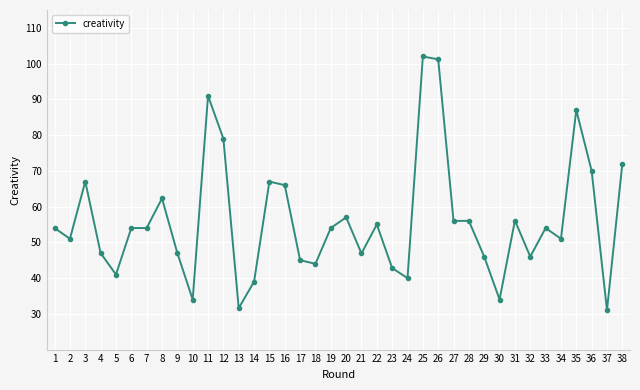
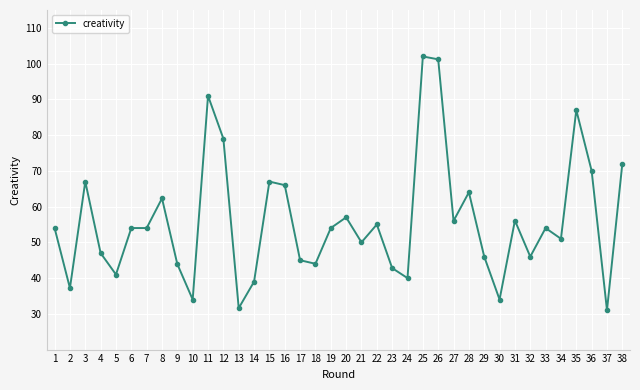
  {
    "1": 54,
-   "2": 51,
+   "2": 37,
    "3": 67,
    "4": 47,
    "5": 41,
    "6": 54,
    "7": 54,
    "8": 62,
-   "9": 47,
+   "9": 44,
    "10": 34,
    "11": 91,
    "12": 79,
    "13": 32,
    "14": 39,
    "15": 67,
    "16": 66,
    "17": 45,
    "18": 44,
    "19": 54,
    "20": 57,
-   "21": 47,
+   "21": 50,
    "22": 55,
    "23": 43,
    "24": 40,
    "25": 102,
    "26": 101,
    "27": 56,
-   "28": 56,
+   "28": 64,
    "29": 46,
    "30": 34,
    "31": 56,
    "32": 46,
    "33": 54,
    "34": 51,
    "35": 87,
    "36": 70,
    "37": 31,
    "38": 72
  }
